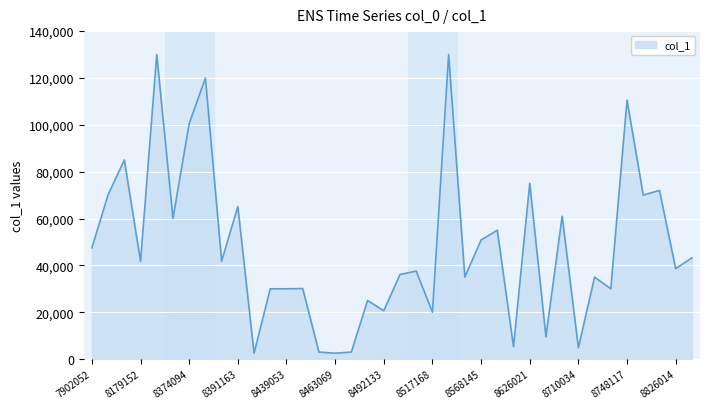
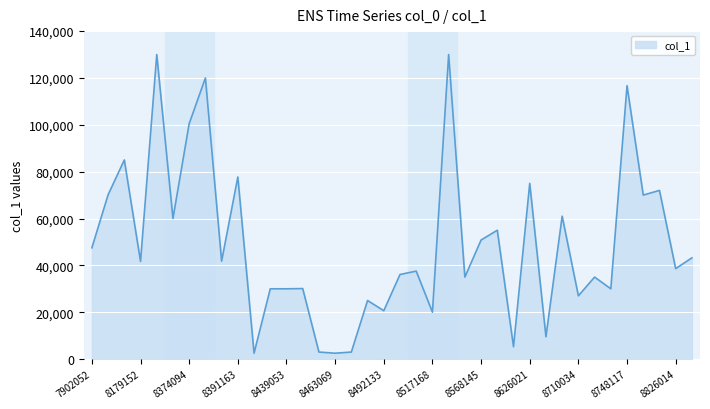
  {
    "7902052": "48,000",
    "8179152": "42,000",
    "8374094": "101,000",
-   "8391163": "65,000",
+   "8391163": "78,000",
    "8439053": "30,000",
    "8463069": "3,000",
    "8492133": "21,000",
    "8517168": "20,000",
    "8568145": "51,000",
    "8626021": "75,000",
-   "8710034": "5,000",
-   "8748117": "111,000",
+   "8710034": "27,000",
+   "8748117": "117,000",
    "8826014": "39,000"
  }
